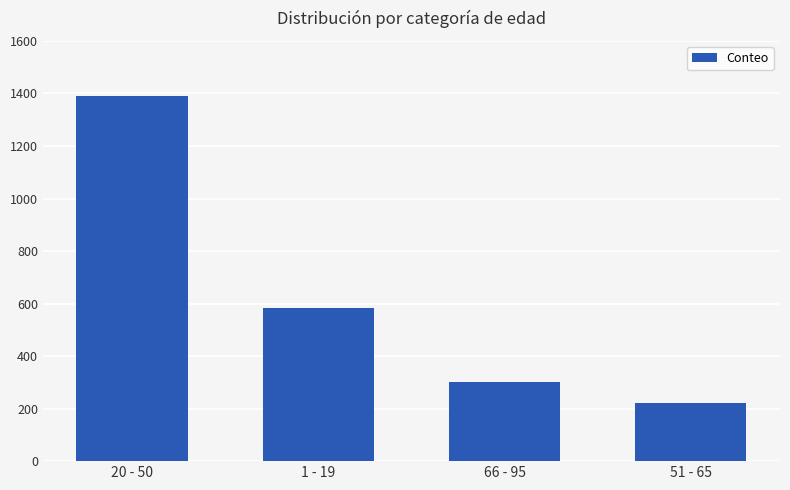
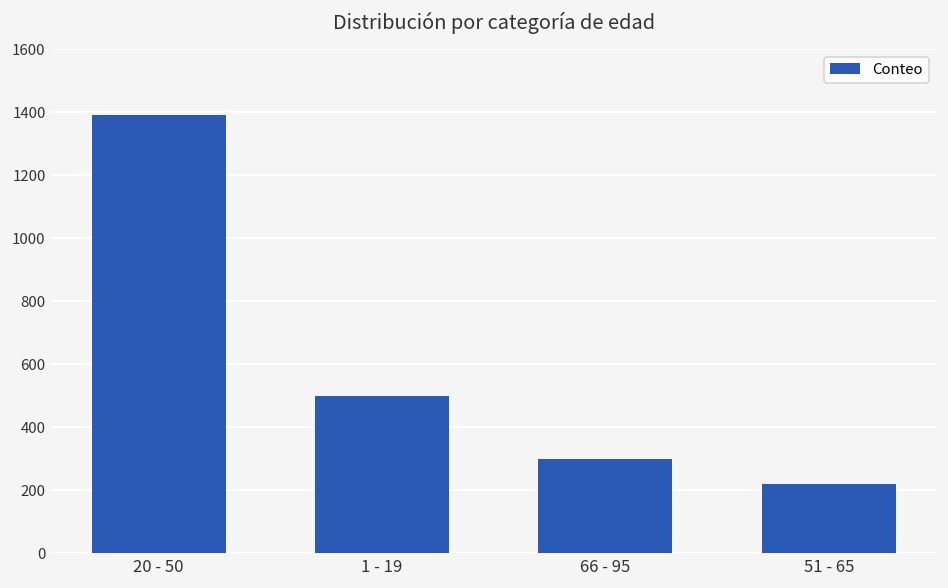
  {
    "20 - 50": 1390,
-   "1 - 19": 580,
+   "1 - 19": 500,
    "66 - 95": 300,
    "51 - 65": 220
  }
